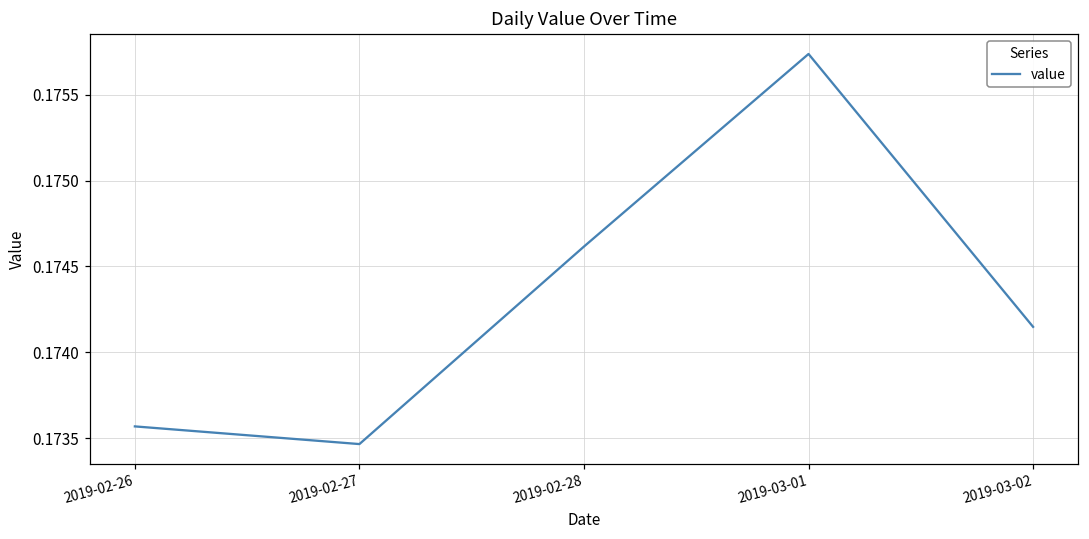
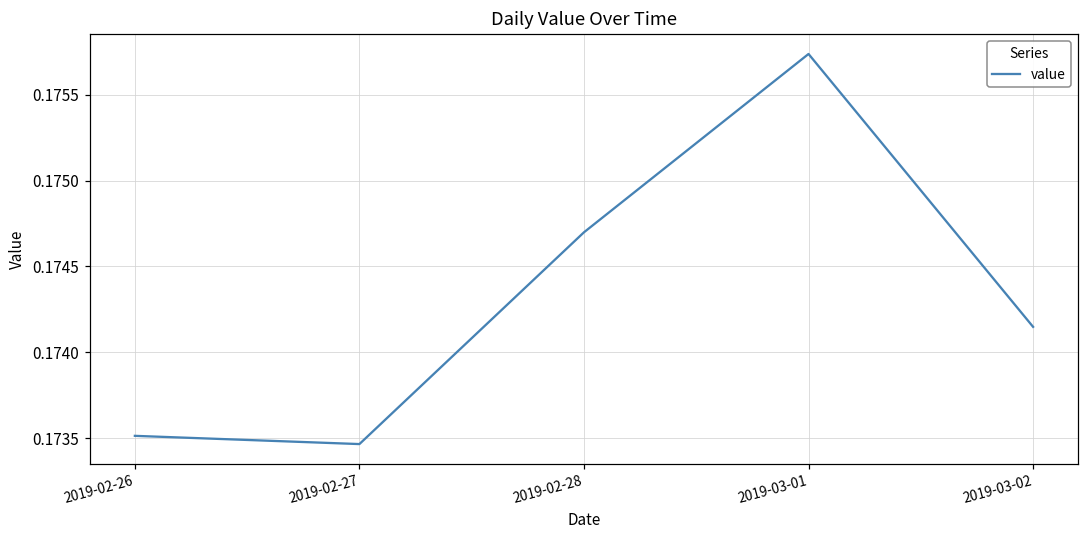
  {
-   "2019-02-26": 0.17357,
+   "2019-02-26": 0.17351,
    "2019-02-27": 0.17347,
-   "2019-02-28": 0.17462,
+   "2019-02-28": 0.17470,
    "2019-03-01": 0.17574,
    "2019-03-02": 0.17415
  }
